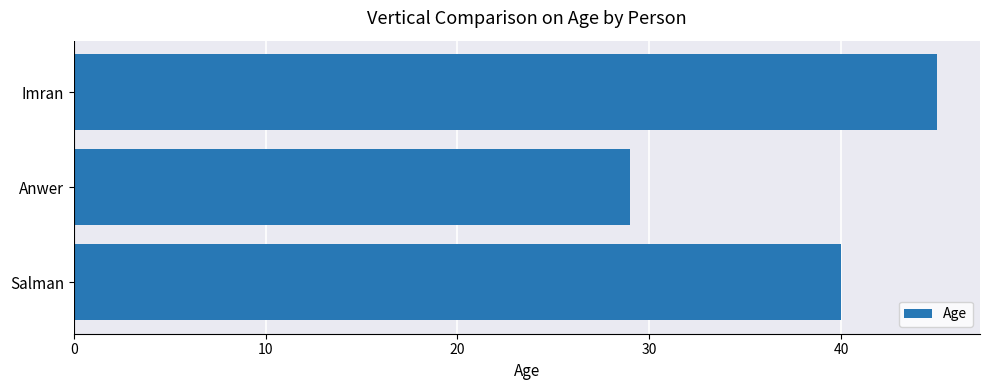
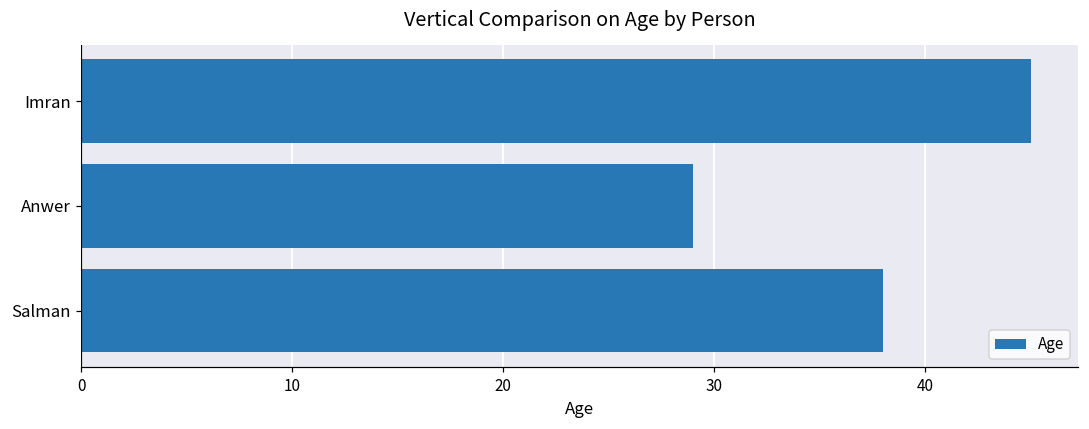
  {
    "Imran": 45,
    "Anwer": 29,
-   "Salman": 40
+   "Salman": 38
  }
